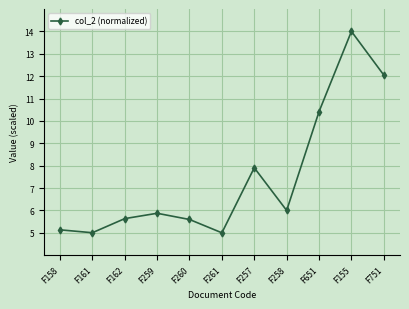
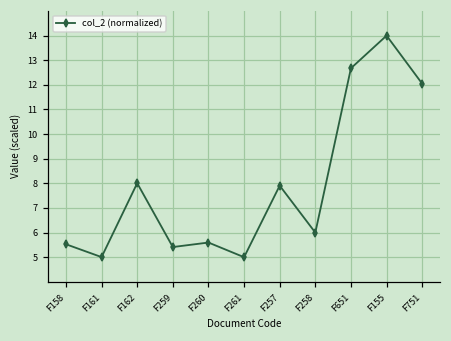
  {
-   "F158": 5.1,
+   "F158": 5.5,
    "F161": 5.0,
-   "F162": 5.6,
-   "F259": 5.9,
+   "F162": 8.0,
+   "F259": 5.4,
    "F260": 5.6,
    "F261": 5.0,
    "F257": 7.9,
    "F258": 6.0,
-   "F651": 10.4,
+   "F651": 12.7,
    "F155": 14.0,
    "F751": 12.0
  }
